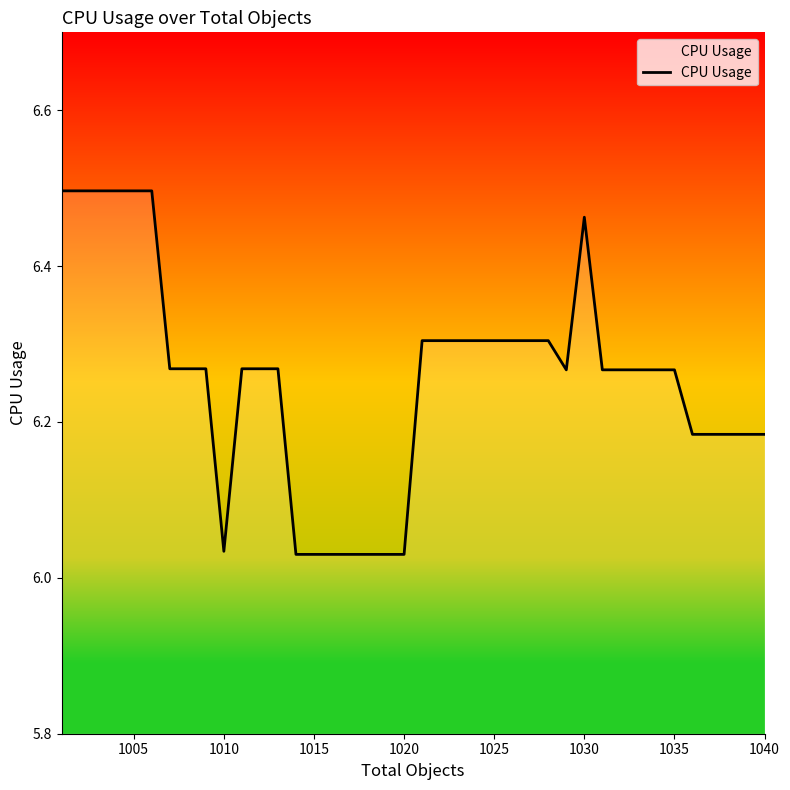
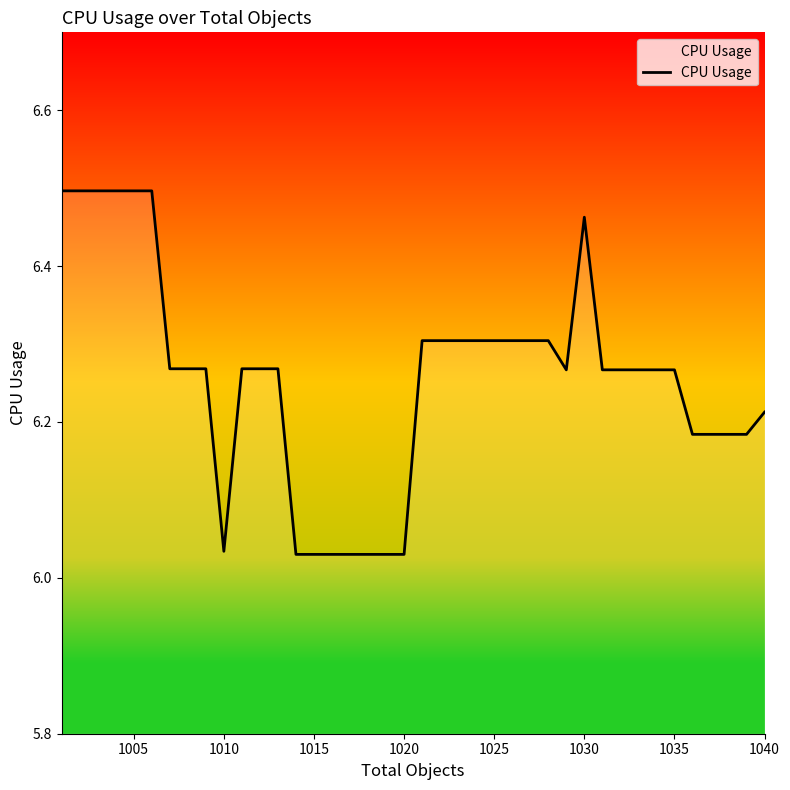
  {
    "1005": 6.50,
    "1010": 6.03,
    "1015": 6.03,
    "1020": 6.03,
    "1025": 6.30,
    "1030": 6.46,
    "1035": 6.27,
-   "1040": 6.18
+   "1040": 6.21
  }
